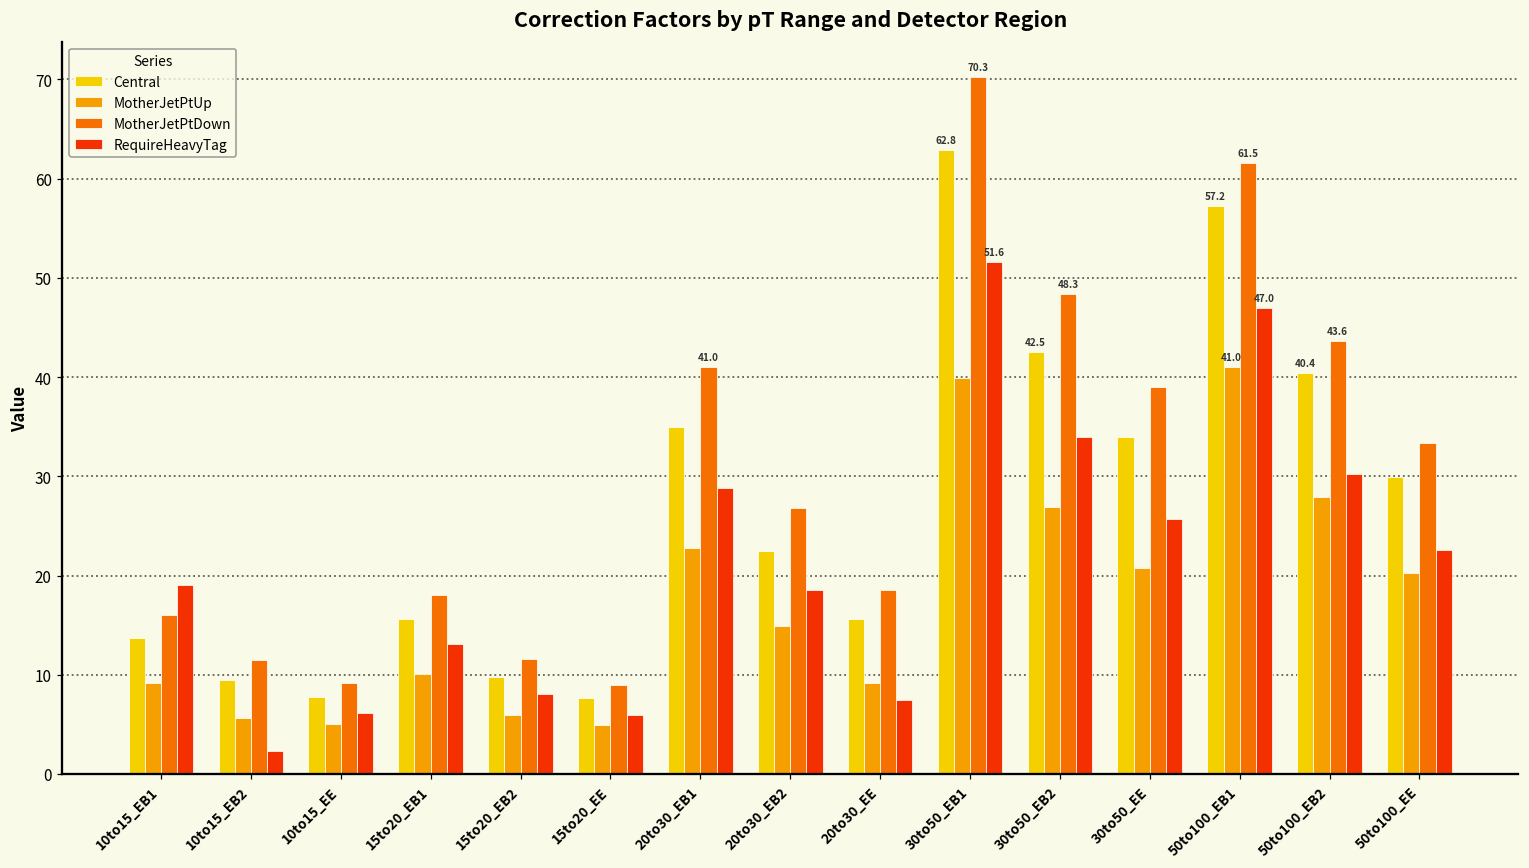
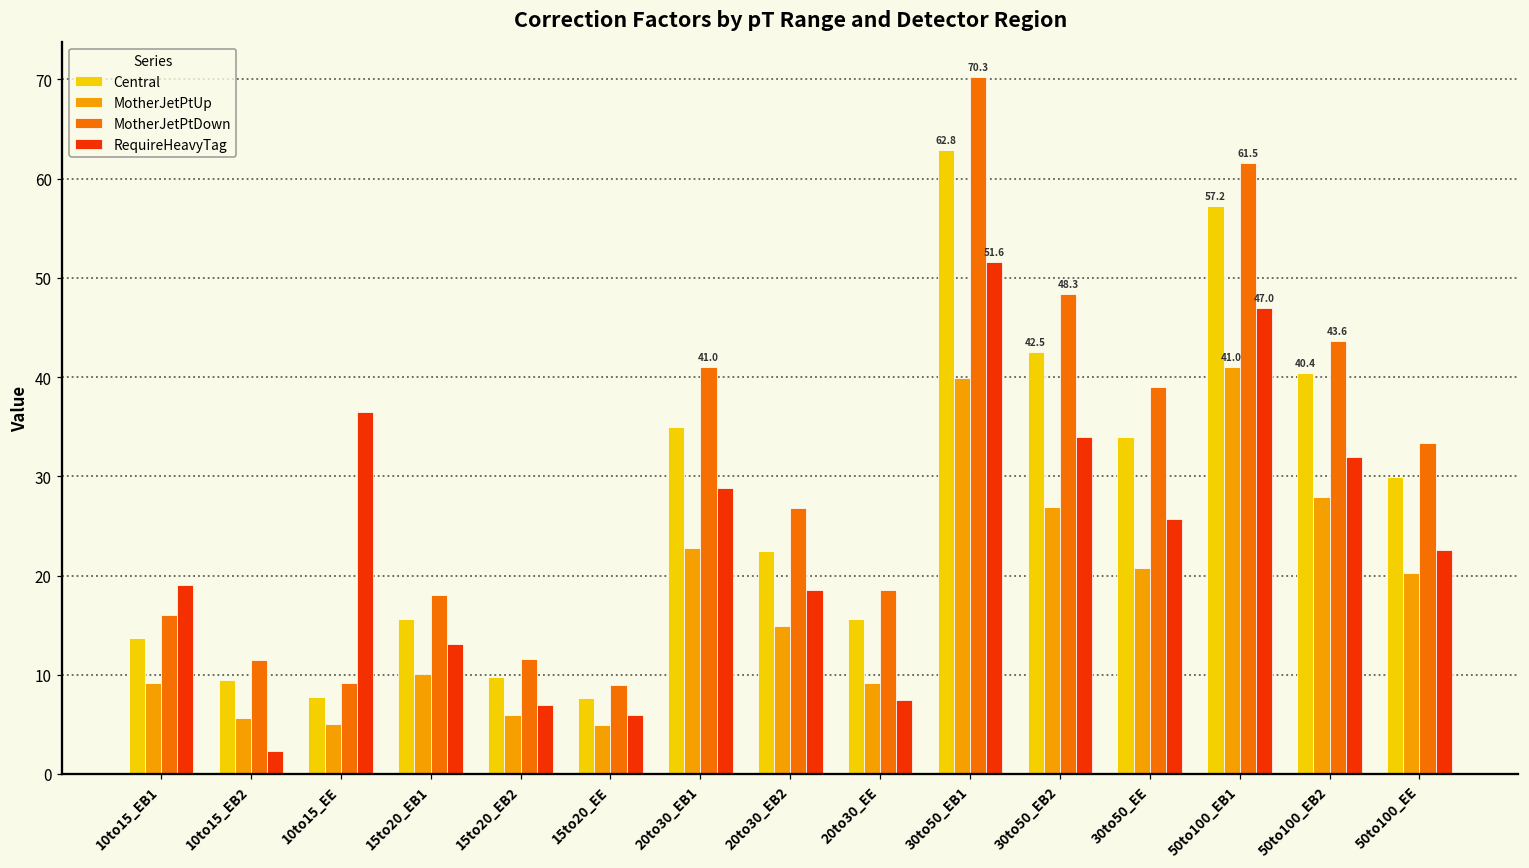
  {
    "RequireHeavyTag": {
      "10to15_EB1": 19,
      "10to15_EB2": 2,
-     "10to15_EE": 6,
+     "10to15_EE": 37,
      "15to20_EB1": 13,
-     "15to20_EB2": 8,
+     "15to20_EB2": 7,
      "15to20_EE": 6,
      "20to30_EB1": 29,
      "20to30_EB2": 19,
      "20to30_EE": 7,
      "30to50_EB2": 34,
      "30to50_EE": 26,
-     "50to100_EB2": 30,
+     "50to100_EB2": 32,
      "50to100_EE": 23
    }
  }
